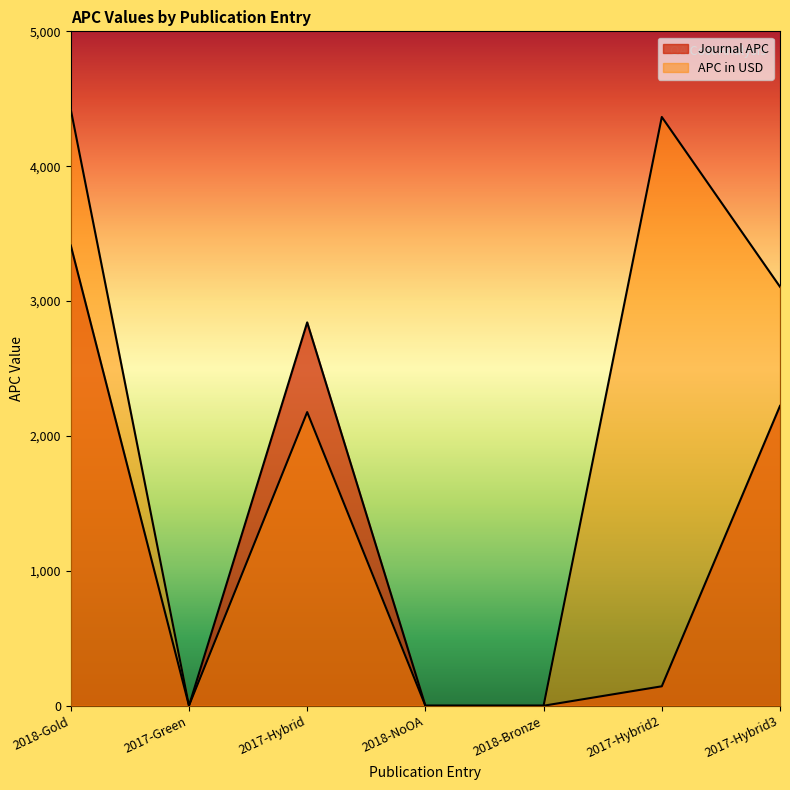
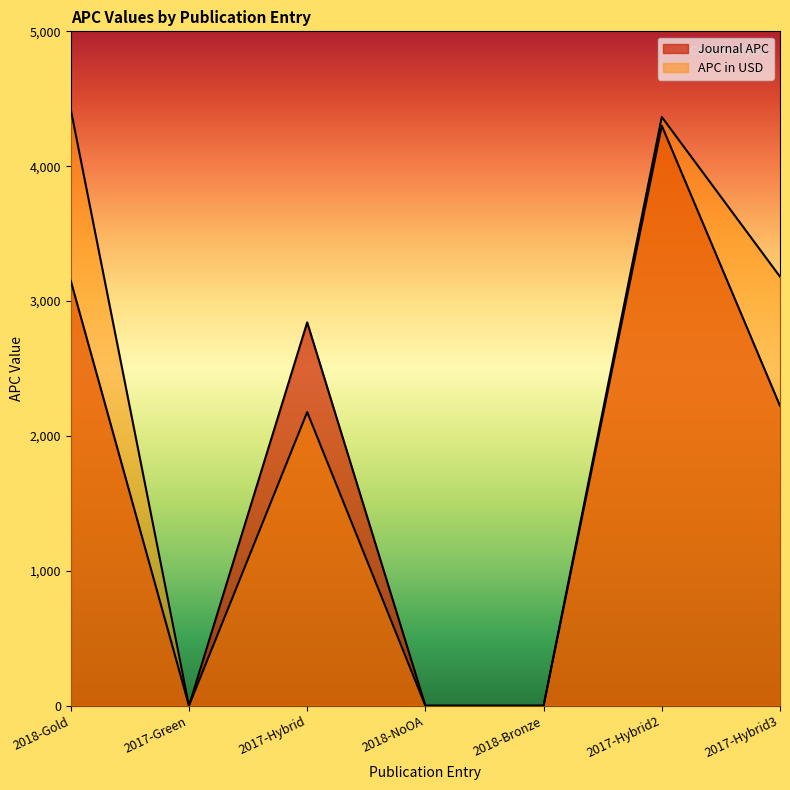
  {
    "Journal APC": {
-     "2018-Gold": "3,410",
+     "2018-Gold": "3,150",
      "2017-Hybrid": "2,840",
-     "2017-Hybrid2": "140",
+     "2017-Hybrid2": "4,300",
      "2017-Hybrid3": "2,220"
    },
    "APC in USD": {
      "2018-Gold": "4,420",
      "2017-Hybrid": "2,180",
      "2017-Hybrid2": "4,370",
-     "2017-Hybrid3": "3,110"
+     "2017-Hybrid3": "3,180"
    }
  }
